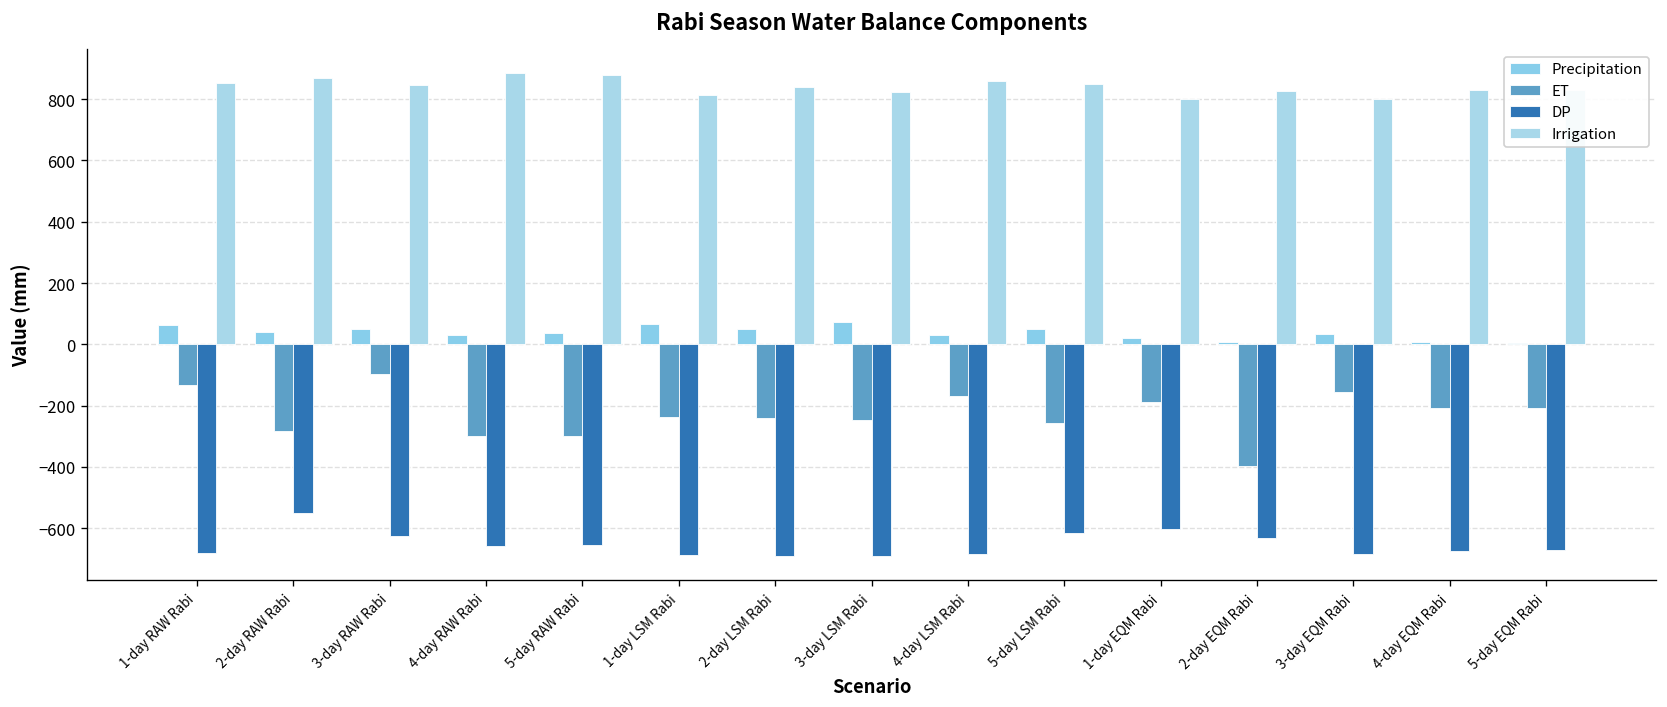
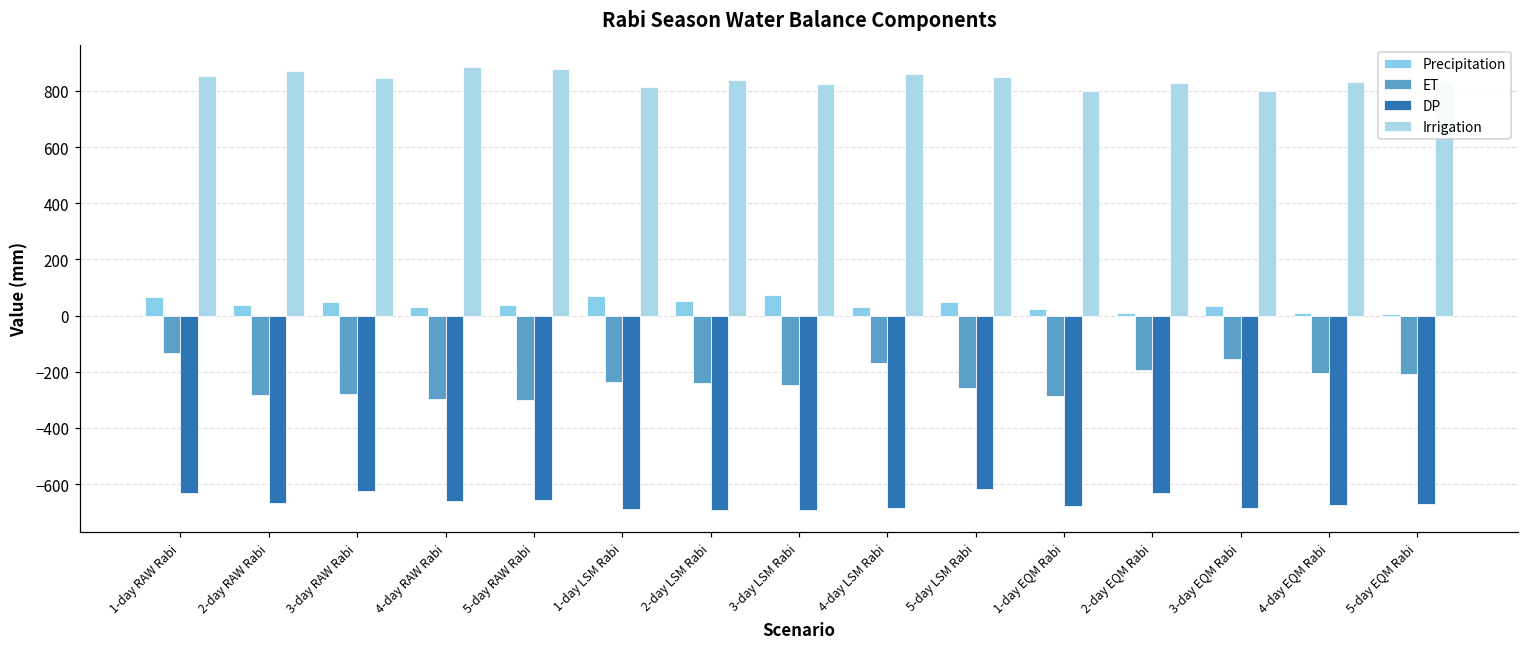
  {
    "ET": {
      "1-day RAW Rabi": -130,
      "2-day RAW Rabi": -280,
-     "3-day RAW Rabi": -100,
+     "3-day RAW Rabi": -280,
      "4-day RAW Rabi": -300,
      "5-day RAW Rabi": -300,
      "1-day LSM Rabi": -240,
      "2-day LSM Rabi": -240,
      "3-day LSM Rabi": -250,
      "4-day LSM Rabi": -170,
      "5-day LSM Rabi": -260,
-     "1-day EQM Rabi": -190,
-     "2-day EQM Rabi": -400,
+     "1-day EQM Rabi": -290,
+     "2-day EQM Rabi": -190,
      "3-day EQM Rabi": -160,
      "4-day EQM Rabi": -210,
      "5-day EQM Rabi": -210
    },
    "DP": {
-     "1-day RAW Rabi": -680,
-     "2-day RAW Rabi": -550,
+     "1-day RAW Rabi": -630,
+     "2-day RAW Rabi": -670,
      "3-day RAW Rabi": -630,
      "4-day RAW Rabi": -660,
      "5-day RAW Rabi": -660,
      "1-day LSM Rabi": -690,
      "2-day LSM Rabi": -690,
      "3-day LSM Rabi": -690,
      "4-day LSM Rabi": -690,
      "5-day LSM Rabi": -620,
-     "1-day EQM Rabi": -600,
+     "1-day EQM Rabi": -680,
      "2-day EQM Rabi": -630,
      "3-day EQM Rabi": -680,
      "4-day EQM Rabi": -680,
      "5-day EQM Rabi": -670
    }
  }
